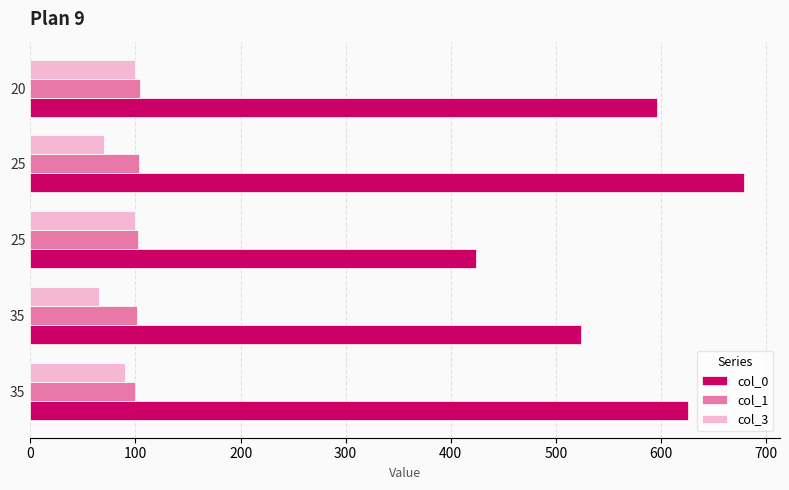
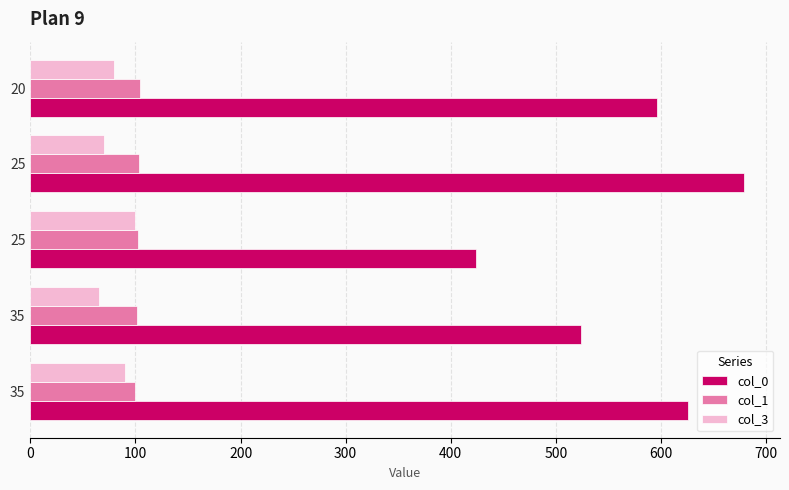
  {
    "col_0": {
      "20": 596
    },
    "col_1": {
      "20": 104
    },
    "col_3": {
-     "20": 100
+     "20": 80
    }
  }
